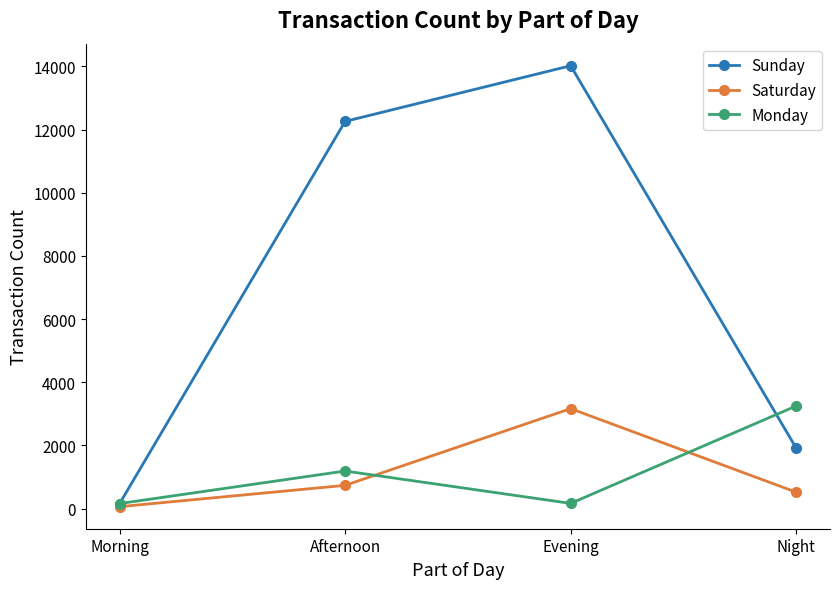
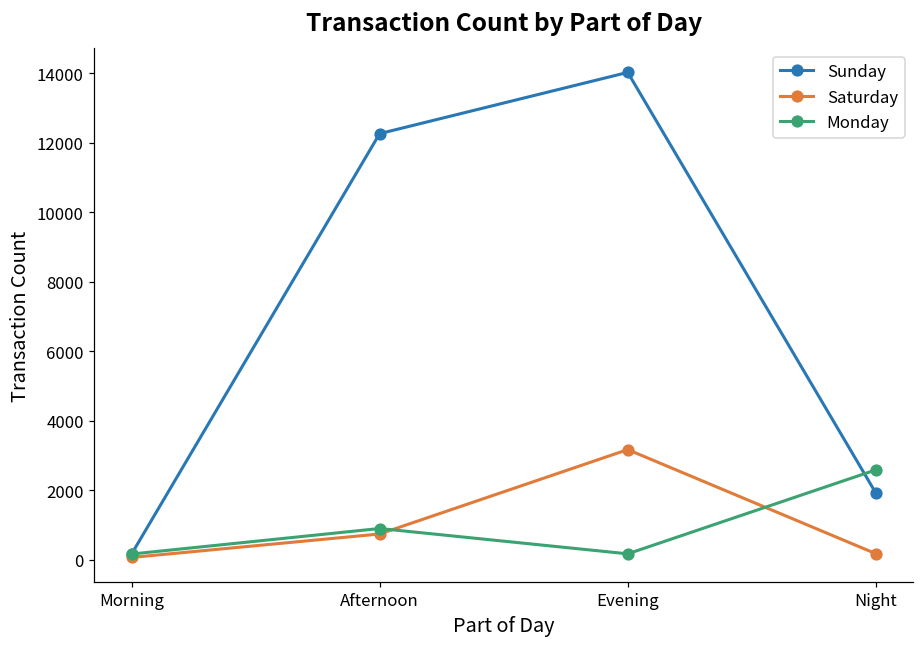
  {
    "Sunday": {
      "Afternoon": 12300,
      "Evening": 14000,
      "Night": 1900
    },
    "Saturday": {
      "Morning": 100,
      "Afternoon": 700,
      "Evening": 3200,
-     "Night": 500
+     "Night": 200
    },
    "Monday": {
-     "Afternoon": 1200,
+     "Afternoon": 900,
      "Evening": 200,
-     "Night": 3200
+     "Night": 2600
    }
  }
